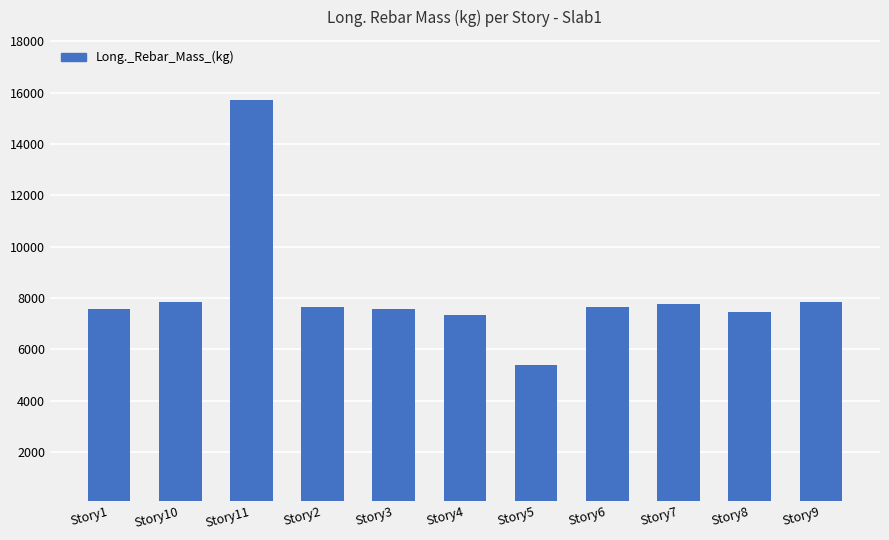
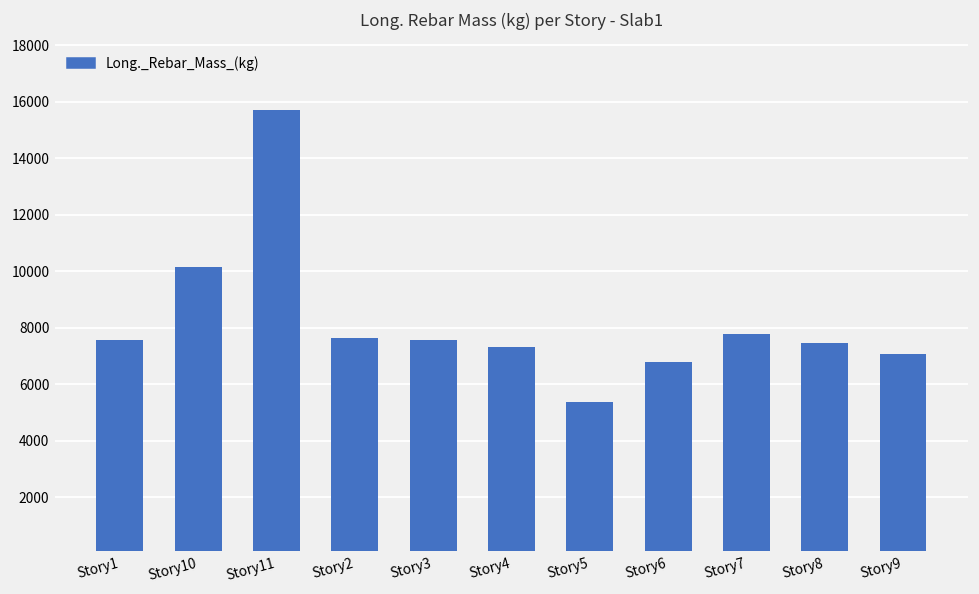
  {
    "Story1": 7600,
-   "Story10": 7800,
+   "Story10": 10200,
    "Story11": 15700,
    "Story2": 7600,
    "Story3": 7600,
    "Story4": 7300,
    "Story5": 5400,
-   "Story6": 7600,
+   "Story6": 6800,
    "Story7": 7800,
    "Story8": 7500,
-   "Story9": 7900
+   "Story9": 7100
  }
